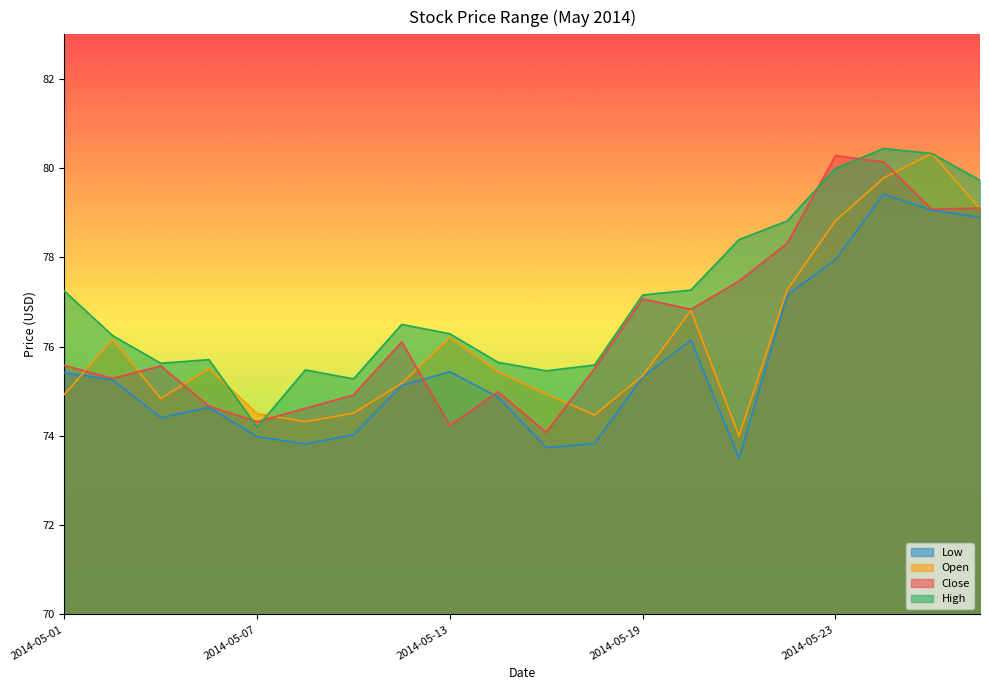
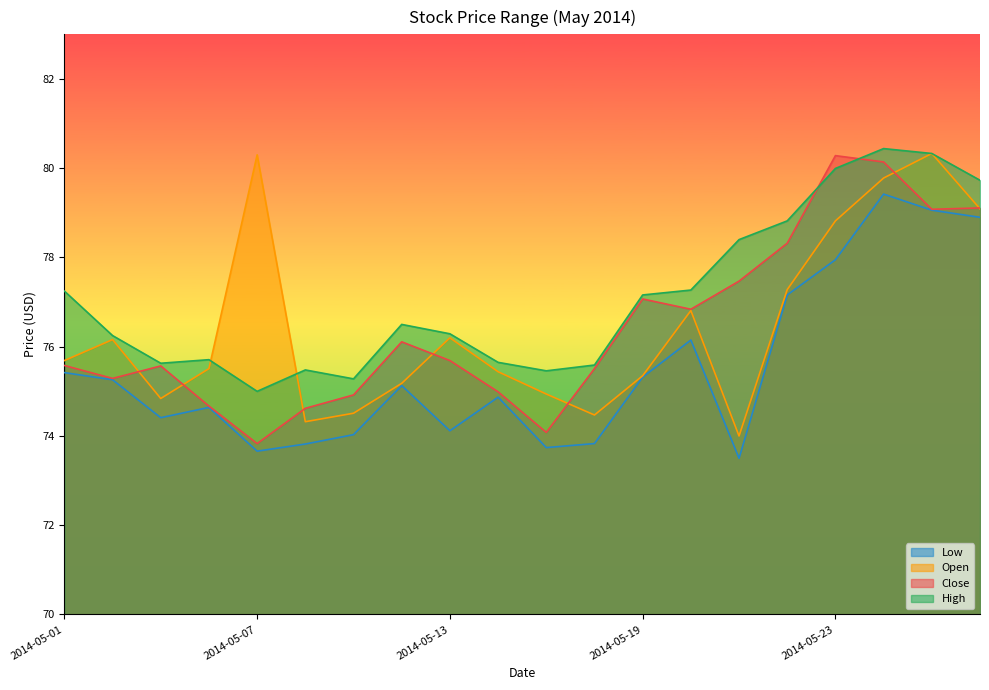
  {
    "Low": {
      "2014-05-01": 75.4,
-     "2014-05-07": 74.0,
-     "2014-05-13": 75.4,
+     "2014-05-07": 73.7,
+     "2014-05-13": 74.1,
      "2014-05-23": 77.9
    },
    "Open": {
-     "2014-05-01": 74.9,
-     "2014-05-07": 74.5,
+     "2014-05-01": 75.7,
+     "2014-05-07": 80.3,
      "2014-05-13": 76.2,
      "2014-05-23": 78.8
    },
    "Close": {
      "2014-05-01": 75.6,
-     "2014-05-07": 74.3,
-     "2014-05-13": 74.2,
+     "2014-05-07": 73.8,
+     "2014-05-13": 75.7,
      "2014-05-19": 77.1,
      "2014-05-23": 80.3
    },
    "High": {
      "2014-05-01": 77.2,
-     "2014-05-07": 74.2,
+     "2014-05-07": 75.0,
      "2014-05-13": 76.3,
      "2014-05-19": 77.2,
      "2014-05-23": 80.0
    }
  }
